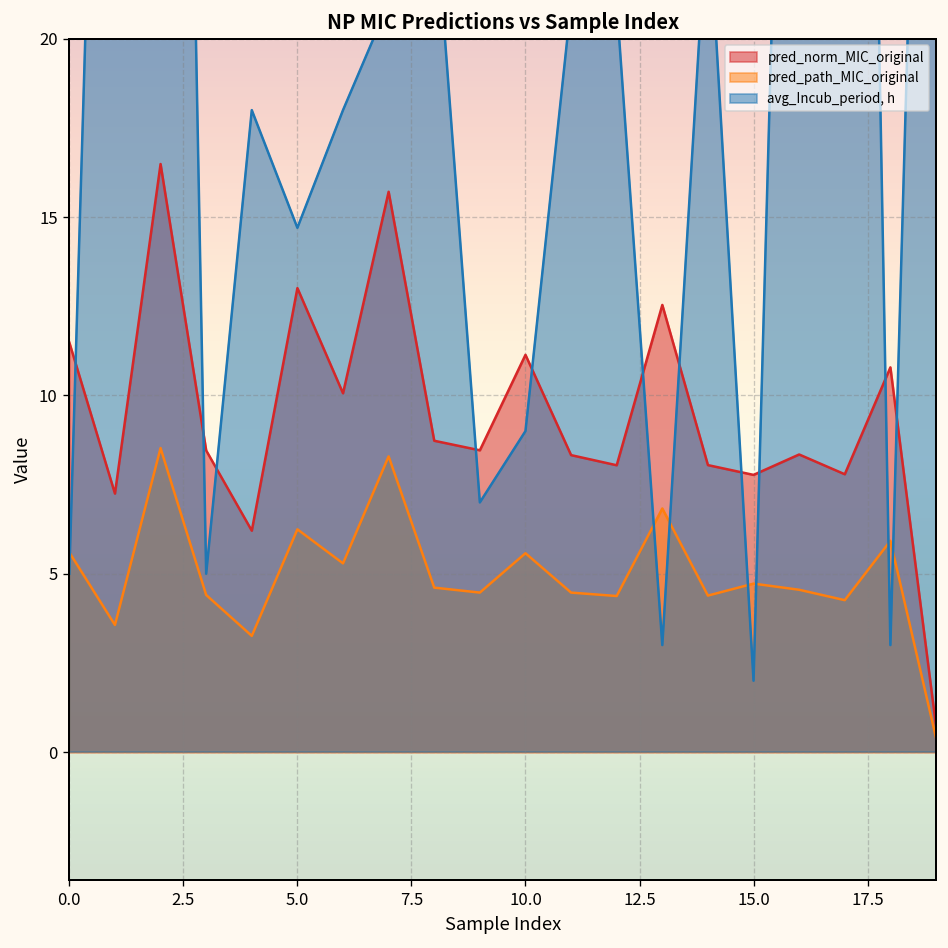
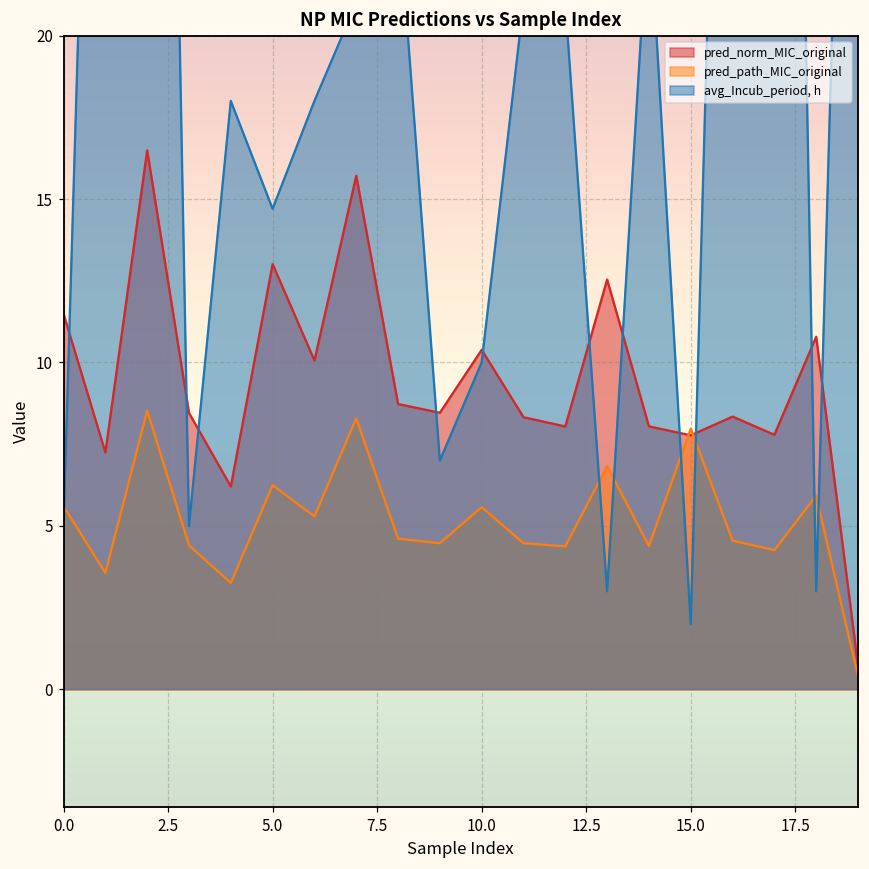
  {
    "pred_norm_MIC_original": {
      "0.0": 11.5,
      "5.0": 13.0,
-     "10.0": 11.1,
+     "10.0": 10.4,
      "15.0": 7.8
    },
    "pred_path_MIC_original": {
      "0.0": 5.6,
      "5.0": 6.2,
      "10.0": 5.6,
-     "15.0": 4.7
+     "15.0": 8.0
    },
    "avg_Incub_period, h": {
      "0.0": 5,
      "5.0": 14.7,
-     "10.0": 9,
+     "10.0": 10,
      "15.0": 2
    }
  }
